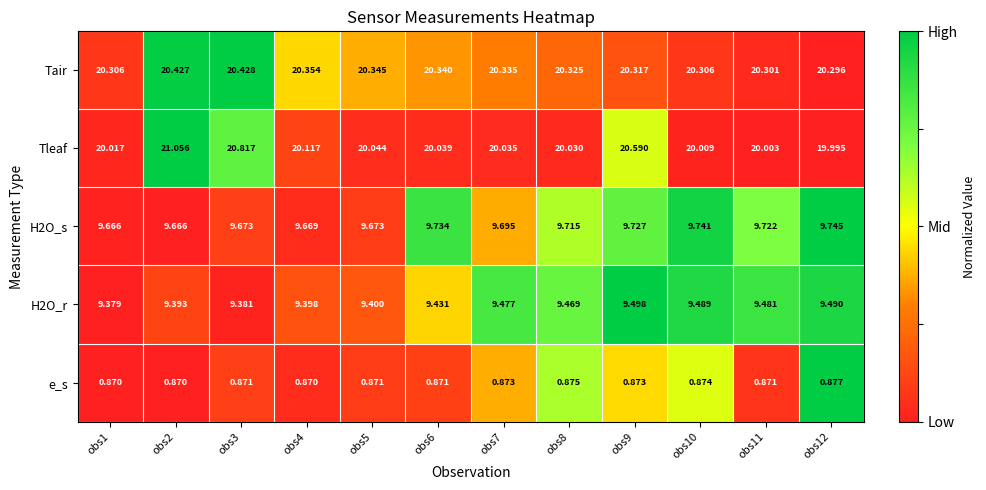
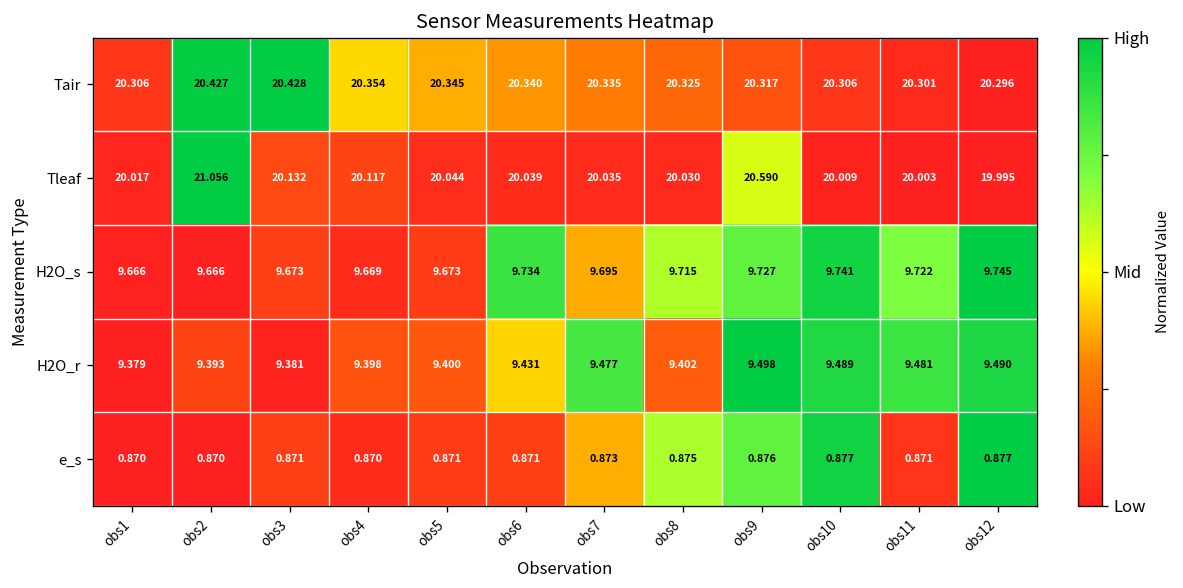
  {
    "Tair": {
      "obs1": 20.306,
      "obs2": 20.427,
      "obs3": 20.428,
      "obs4": 20.354,
      "obs5": 20.345,
      "obs6": 20.340,
      "obs7": 20.335,
      "obs8": 20.325,
      "obs9": 20.317,
      "obs10": 20.306,
      "obs11": 20.301,
      "obs12": 20.296
    },
    "Tleaf": {
      "obs1": 20.017,
      "obs2": 21.056,
-     "obs3": 20.817,
+     "obs3": 20.132,
      "obs4": 20.117,
      "obs5": 20.044,
      "obs6": 20.039,
      "obs7": 20.035,
      "obs8": 20.030,
      "obs9": 20.590,
      "obs10": 20.009,
      "obs11": 20.003,
      "obs12": 19.995
    },
    "H2O_s": {
      "obs1": 9.666,
      "obs2": 9.666,
      "obs3": 9.673,
      "obs4": 9.669,
      "obs5": 9.673,
      "obs6": 9.734,
      "obs7": 9.695,
      "obs8": 9.715,
      "obs9": 9.727,
      "obs10": 9.741,
      "obs11": 9.722,
      "obs12": 9.745
    },
    "H2O_r": {
      "obs1": 9.379,
      "obs2": 9.393,
      "obs3": 9.381,
      "obs4": 9.398,
      "obs5": 9.400,
      "obs6": 9.431,
      "obs7": 9.477,
-     "obs8": 9.469,
+     "obs8": 9.402,
      "obs9": 9.498,
      "obs10": 9.489,
      "obs11": 9.481,
      "obs12": 9.490
    },
    "e_s": {
      "obs1": 0.870,
      "obs2": 0.870,
      "obs3": 0.871,
      "obs4": 0.870,
      "obs5": 0.871,
      "obs6": 0.871,
      "obs7": 0.873,
      "obs8": 0.875,
-     "obs9": 0.873,
-     "obs10": 0.874,
+     "obs9": 0.876,
+     "obs10": 0.877,
      "obs11": 0.871,
      "obs12": 0.877
    }
  }
